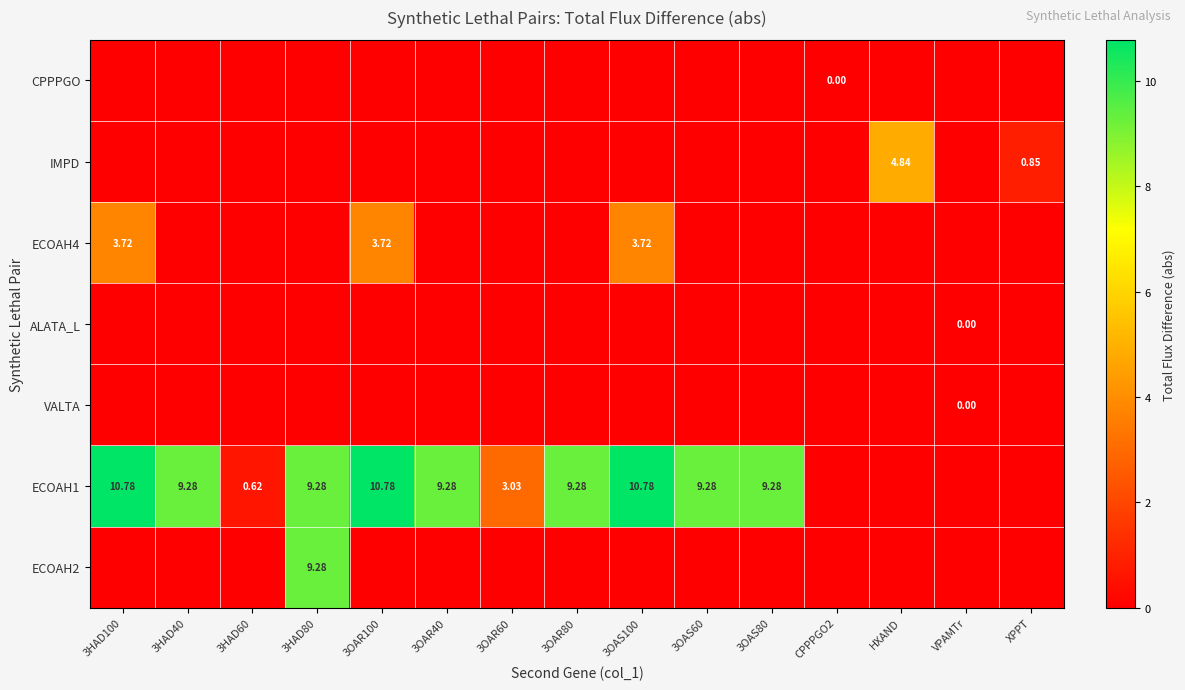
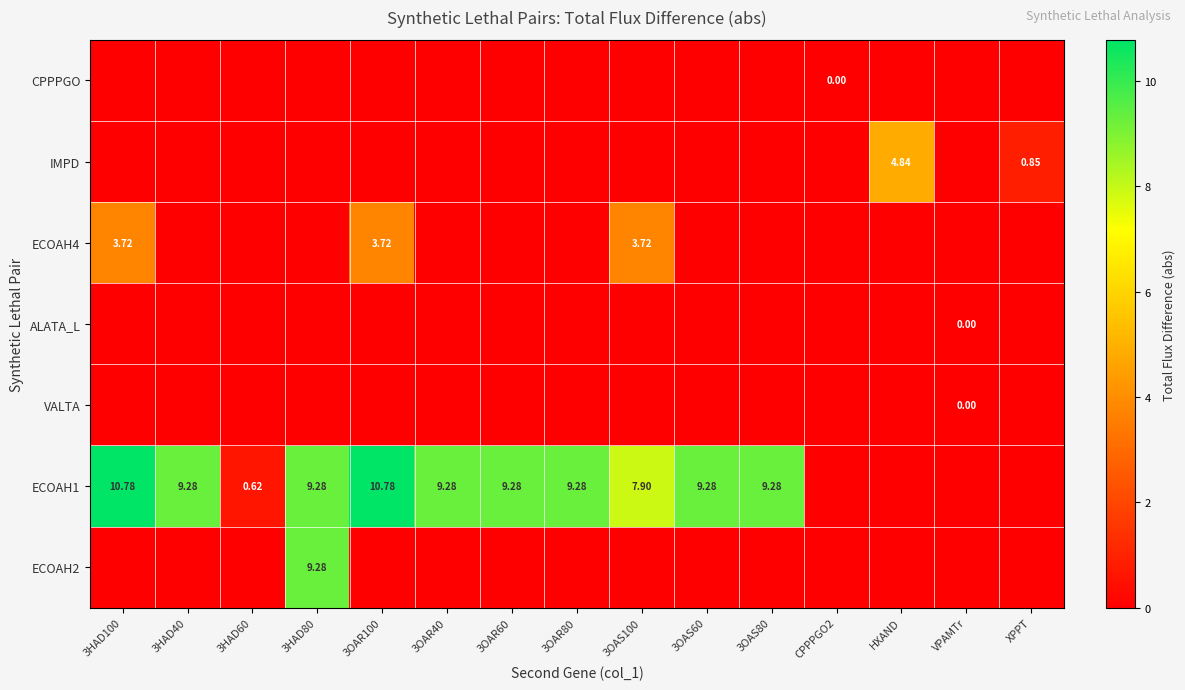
  {
    "CPPPGO": {
      "CPPPGO2": 0.00
    },
    "IMPD": {
      "HXAND": 4.84,
      "XPPT": 0.85
    },
    "ECOAH4": {
      "3HAD100": 3.72,
      "3OAR100": 3.72,
      "3OAS100": 3.72
    },
    "ALATA_L": {
      "VPAMTr": 0.00
    },
    "VALTA": {
      "VPAMTr": 0.00
    },
    "ECOAH1": {
      "3HAD100": 10.78,
      "3HAD40": 9.28,
      "3HAD60": 0.62,
      "3HAD80": 9.28,
      "3OAR100": 10.78,
      "3OAR40": 9.28,
-     "3OAR60": 3.03,
+     "3OAR60": 9.28,
      "3OAR80": 9.28,
-     "3OAS100": 10.78,
+     "3OAS100": 7.90,
      "3OAS60": 9.28,
      "3OAS80": 9.28
    },
    "ECOAH2": {
      "3HAD80": 9.28
    }
  }
